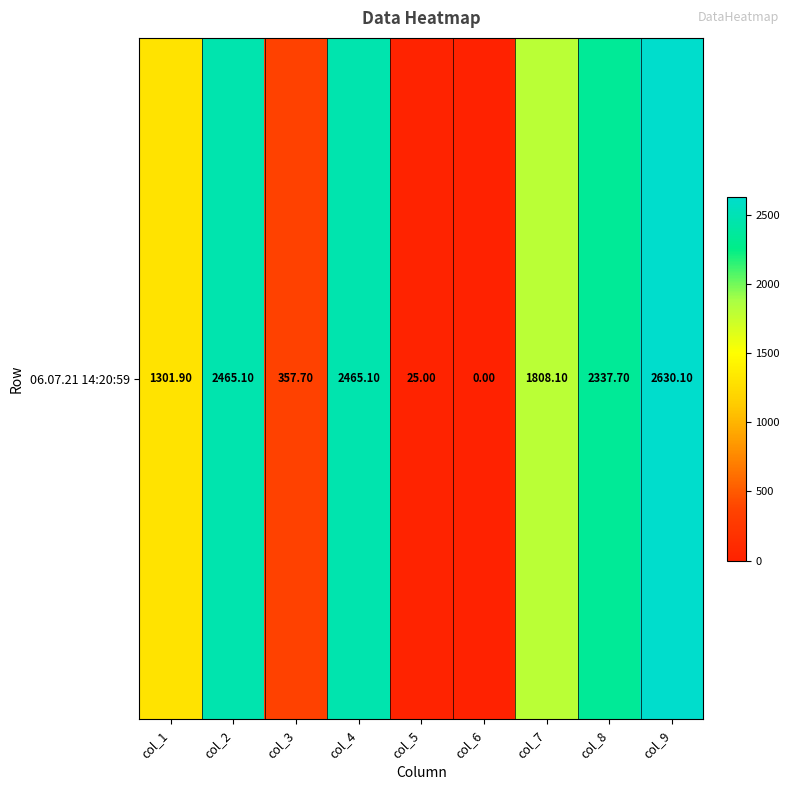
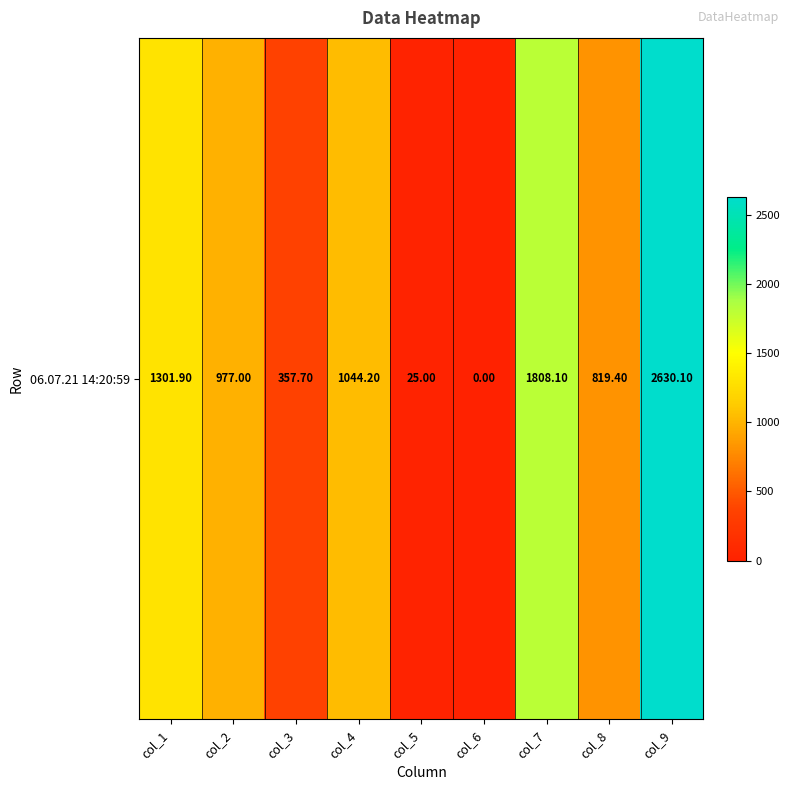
  {
    "06.07.21 14:20:59": {
      "col_1": 1301.90,
-     "col_2": 2465.10,
+     "col_2": 977.00,
      "col_3": 357.70,
-     "col_4": 2465.10,
+     "col_4": 1044.20,
      "col_5": 25.00,
      "col_6": 0.00,
      "col_7": 1808.10,
-     "col_8": 2337.70,
+     "col_8": 819.40,
      "col_9": 2630.10
    }
  }
